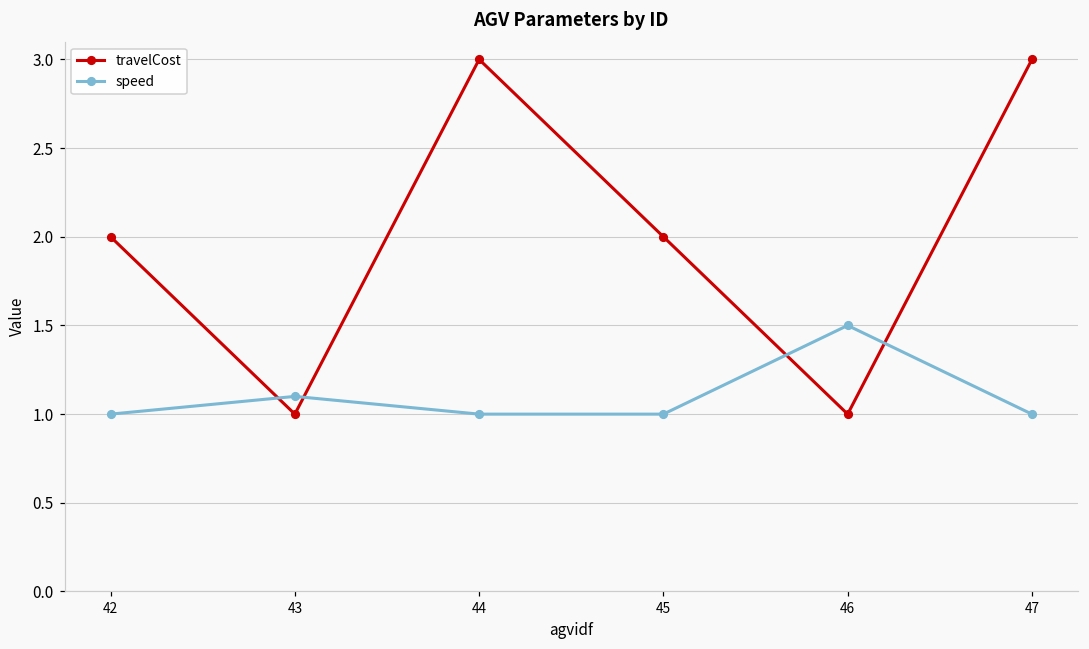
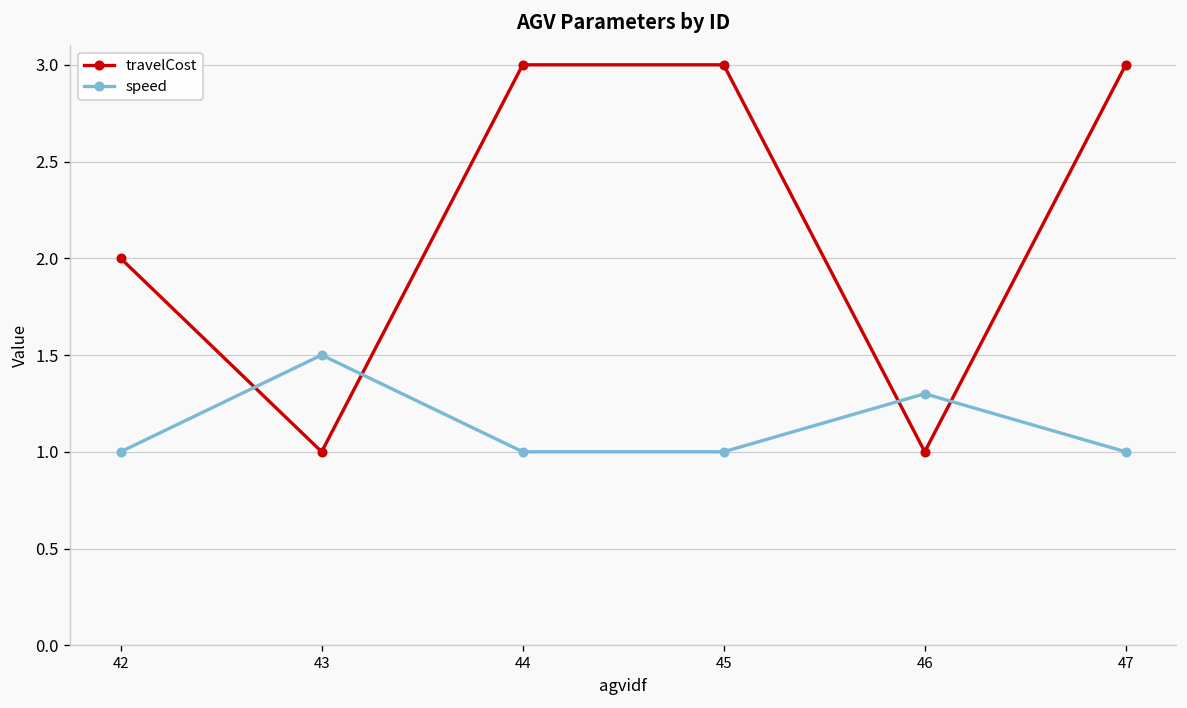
  {
    "travelCost": {
      "42": 2,
      "43": 1,
      "44": 3,
-     "45": 2,
+     "45": 3,
      "46": 1,
      "47": 3
    },
    "speed": {
      "42": 1.0,
-     "43": 1.1,
+     "43": 1.5,
      "44": 1.0,
      "45": 1.0,
-     "46": 1.5,
+     "46": 1.3,
      "47": 1.0
    }
  }
